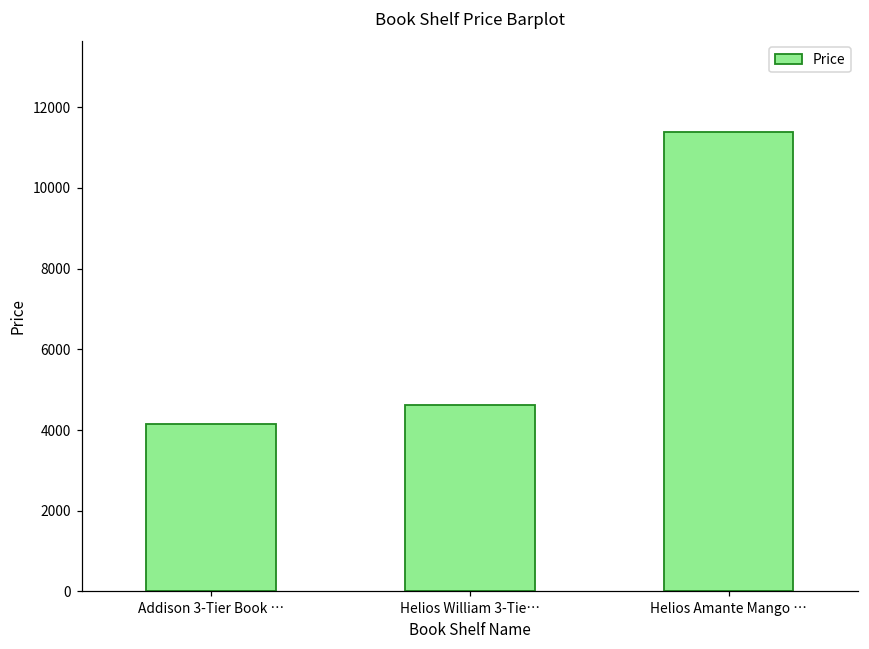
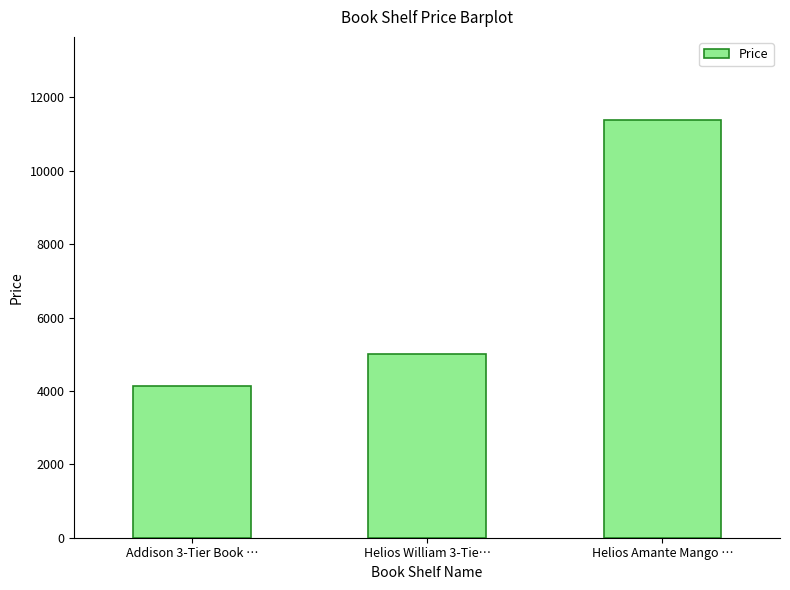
  {
    "Addison 3-Tier Book …": 4100,
-   "Helios William 3-Tie…": 4600,
+   "Helios William 3-Tie…": 5000,
    "Helios Amante Mango …": 11400
  }
